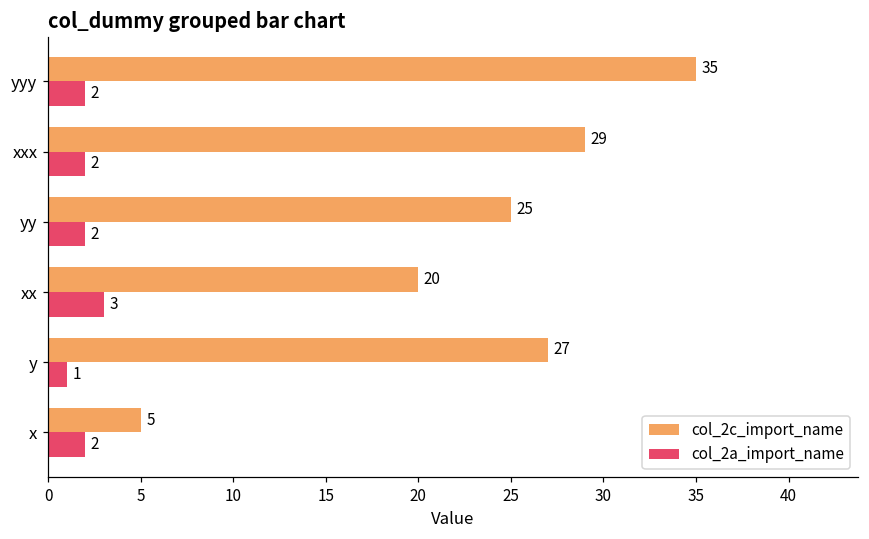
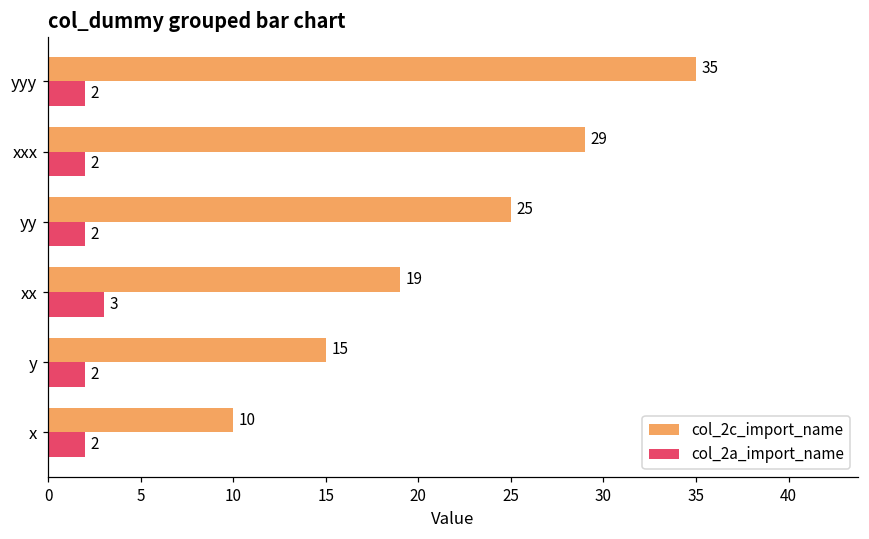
  {
    "col_2c_import_name": {
      "yyy": 35,
      "xxx": 29,
      "yy": 25,
-     "xx": 20,
-     "y": 27,
-     "x": 5
+     "xx": 19,
+     "y": 15,
+     "x": 10
    },
    "col_2a_import_name": {
      "yyy": 2,
      "xxx": 2,
      "yy": 2,
      "xx": 3,
-     "y": 1,
+     "y": 2,
      "x": 2
    }
  }
